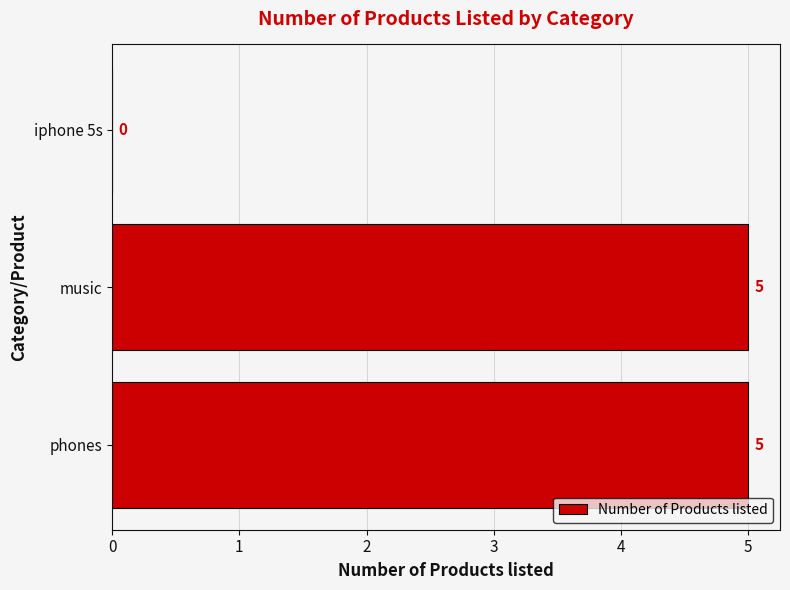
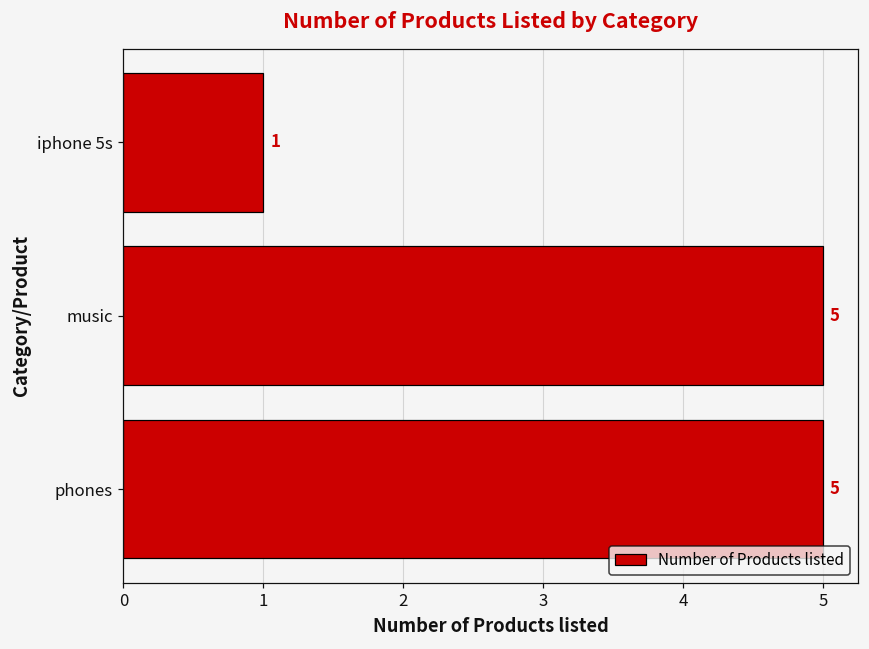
  {
-   "iphone 5s": 0,
+   "iphone 5s": 1,
    "music": 5,
    "phones": 5
  }
